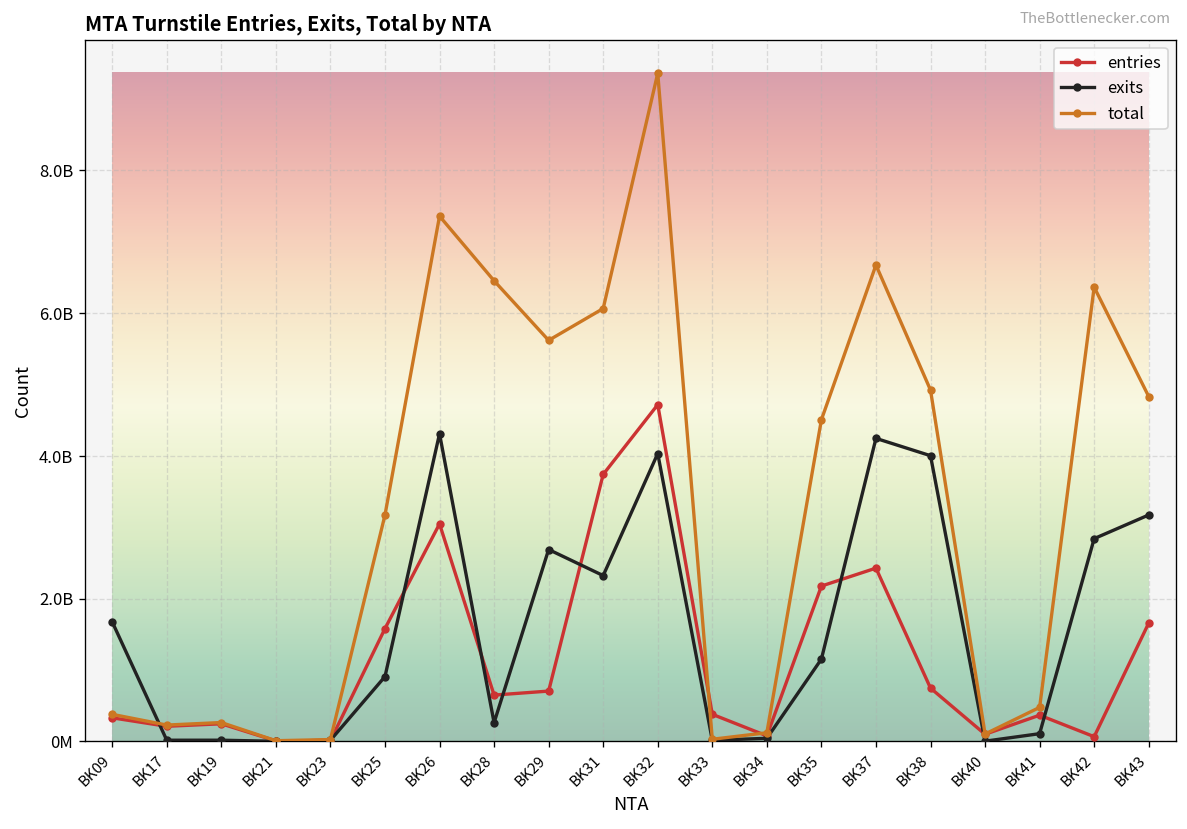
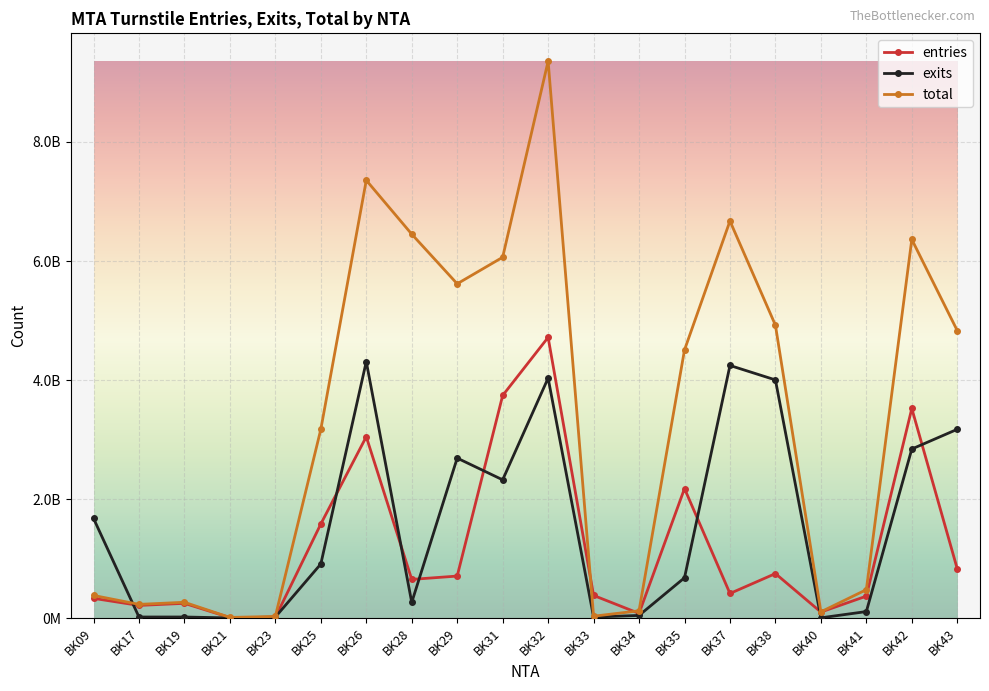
  {
    "entries": {
      "BK09": 300000000,
      "BK25": 1600000000,
      "BK26": 3000000000,
      "BK28": 600000000,
      "BK29": 700000000,
      "BK31": 3700000000,
      "BK32": 4700000000,
      "BK33": 400000000,
      "BK35": 2200000000,
-     "BK37": 2400000000,
+     "BK37": 400000000,
      "BK38": 700000000,
      "BK41": 400000000,
-     "BK42": 100000000,
-     "BK43": 1700000000
+     "BK42": 3500000000,
+     "BK43": 800000000
    },
    "exits": {
      "BK09": 1700000000,
      "BK17": 0,
      "BK19": 0,
      "BK25": 900000000,
      "BK26": 4300000000,
      "BK28": 300000000,
      "BK29": 2700000000,
      "BK31": 2300000000,
      "BK32": 4000000000,
-     "BK35": 1200000000,
+     "BK35": 700000000,
      "BK37": 4200000000,
      "BK38": 4000000000,
      "BK40": 0,
      "BK41": 100000000,
      "BK42": 2800000000,
      "BK43": 3200000000
    },
    "total": {
      "BK09": 400000000,
      "BK25": 3200000000,
      "BK26": 7400000000,
      "BK28": 6500000000,
      "BK29": 5600000000,
      "BK31": 6100000000,
      "BK32": 9400000000,
      "BK34": 100000000,
      "BK35": 4500000000,
      "BK37": 6700000000,
      "BK38": 4900000000,
      "BK41": 500000000,
      "BK42": 6400000000,
      "BK43": 4800000000
    }
  }
